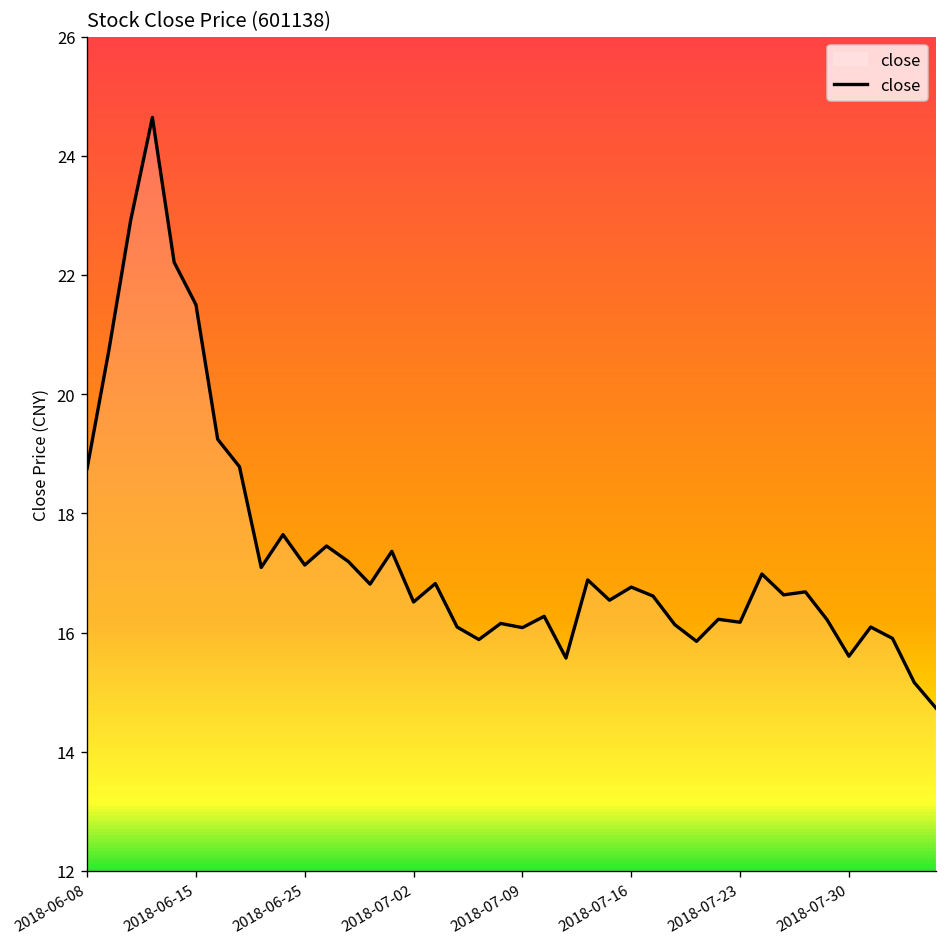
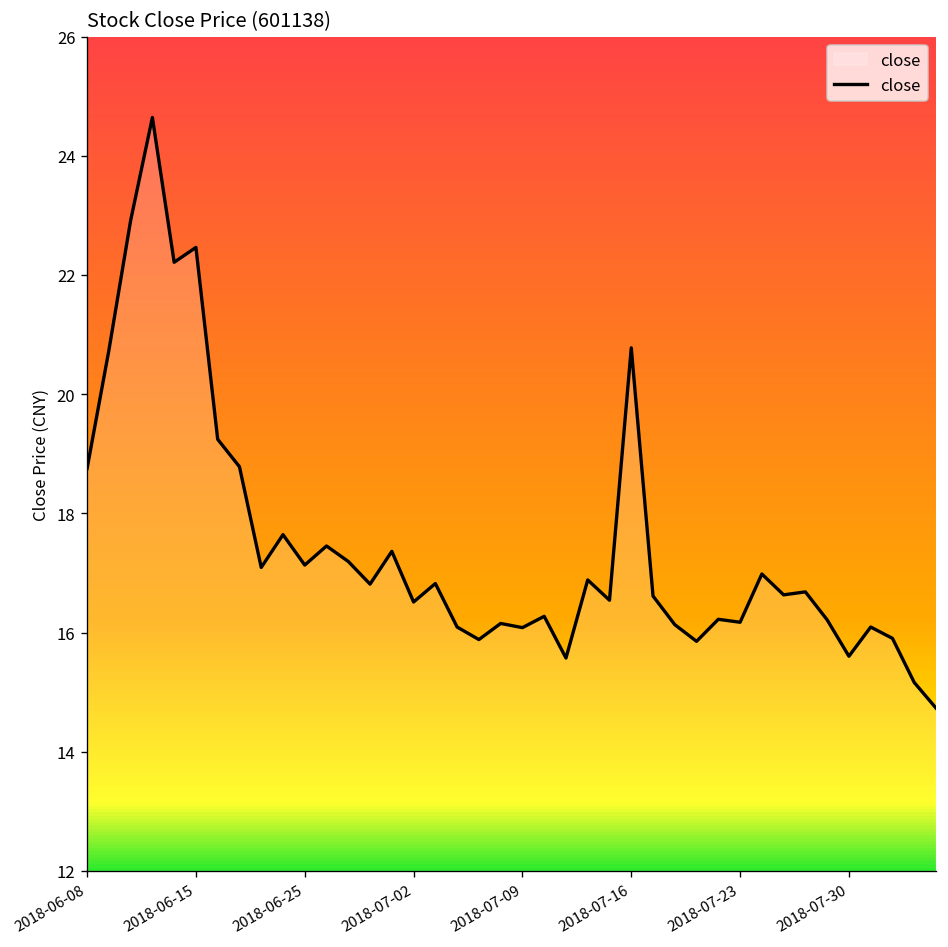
  {
    "2018-06-08": 18.8,
-   "2018-06-15": 21.5,
+   "2018-06-15": 22.5,
    "2018-06-25": 17.1,
    "2018-07-02": 16.5,
    "2018-07-09": 16.1,
-   "2018-07-16": 16.8,
+   "2018-07-16": 20.8,
    "2018-07-23": 16.2,
    "2018-07-30": 15.6
  }
